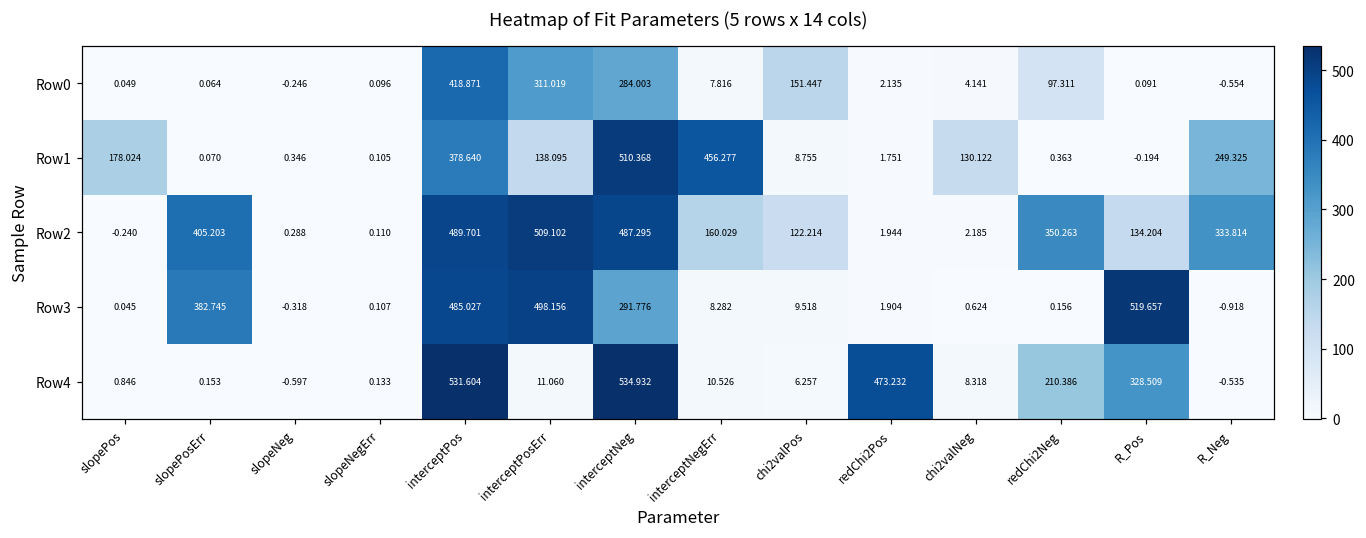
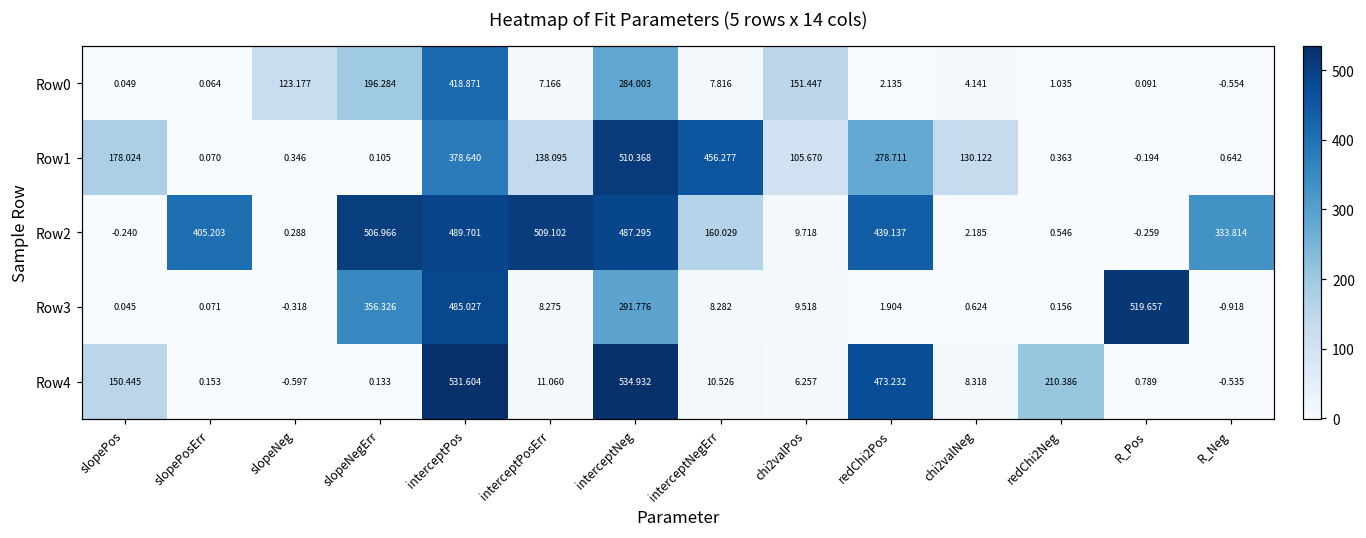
  {
    "Row0": {
      "slopePos": 0.049,
      "slopePosErr": 0.064,
-     "slopeNeg": -0.246,
-     "slopeNegErr": 0.096,
+     "slopeNeg": 123.177,
+     "slopeNegErr": 196.284,
      "interceptPos": 418.871,
-     "interceptPosErr": 311.019,
+     "interceptPosErr": 7.166,
      "interceptNeg": 284.003,
      "interceptNegErr": 7.816,
      "chi2valPos": 151.447,
      "redChi2Pos": 2.135,
      "chi2valNeg": 4.141,
-     "redChi2Neg": 97.311,
+     "redChi2Neg": 1.035,
      "R_Pos": 0.091,
      "R_Neg": -0.554
    },
    "Row1": {
      "slopePos": 178.024,
      "slopePosErr": 0.070,
      "slopeNeg": 0.346,
      "slopeNegErr": 0.105,
      "interceptPos": 378.640,
      "interceptPosErr": 138.095,
      "interceptNeg": 510.368,
      "interceptNegErr": 456.277,
-     "chi2valPos": 8.755,
-     "redChi2Pos": 1.751,
+     "chi2valPos": 105.670,
+     "redChi2Pos": 278.711,
      "chi2valNeg": 130.122,
      "redChi2Neg": 0.363,
      "R_Pos": -0.194,
-     "R_Neg": 249.325
+     "R_Neg": 0.642
    },
    "Row2": {
      "slopePos": -0.240,
      "slopePosErr": 405.203,
      "slopeNeg": 0.288,
-     "slopeNegErr": 0.110,
+     "slopeNegErr": 506.966,
      "interceptPos": 489.701,
      "interceptPosErr": 509.102,
      "interceptNeg": 487.295,
      "interceptNegErr": 160.029,
-     "chi2valPos": 122.214,
-     "redChi2Pos": 1.944,
+     "chi2valPos": 9.718,
+     "redChi2Pos": 439.137,
      "chi2valNeg": 2.185,
-     "redChi2Neg": 350.263,
-     "R_Pos": 134.204,
+     "redChi2Neg": 0.546,
+     "R_Pos": -0.259,
      "R_Neg": 333.814
    },
    "Row3": {
      "slopePos": 0.045,
-     "slopePosErr": 382.745,
+     "slopePosErr": 0.071,
      "slopeNeg": -0.318,
-     "slopeNegErr": 0.107,
+     "slopeNegErr": 356.326,
      "interceptPos": 485.027,
-     "interceptPosErr": 498.156,
+     "interceptPosErr": 8.275,
      "interceptNeg": 291.776,
      "interceptNegErr": 8.282,
      "chi2valPos": 9.518,
      "redChi2Pos": 1.904,
      "chi2valNeg": 0.624,
      "redChi2Neg": 0.156,
      "R_Pos": 519.657,
      "R_Neg": -0.918
    },
    "Row4": {
-     "slopePos": 0.846,
+     "slopePos": 150.445,
      "slopePosErr": 0.153,
      "slopeNeg": -0.597,
      "slopeNegErr": 0.133,
      "interceptPos": 531.604,
      "interceptPosErr": 11.060,
      "interceptNeg": 534.932,
      "interceptNegErr": 10.526,
      "chi2valPos": 6.257,
      "redChi2Pos": 473.232,
      "chi2valNeg": 8.318,
      "redChi2Neg": 210.386,
-     "R_Pos": 328.509,
+     "R_Pos": 0.789,
      "R_Neg": -0.535
    }
  }
